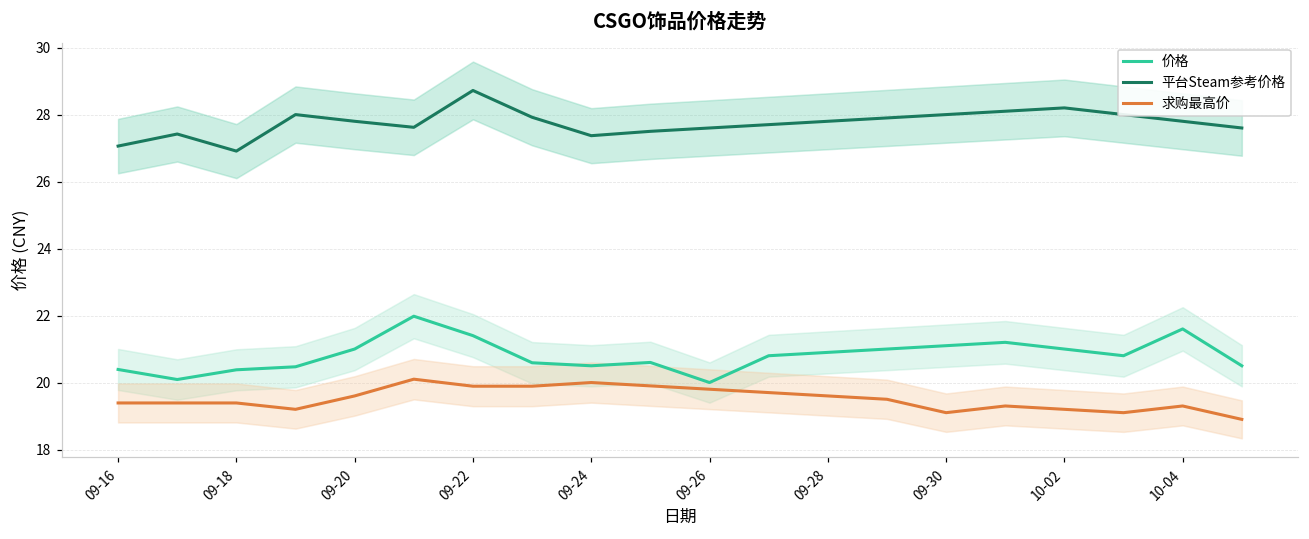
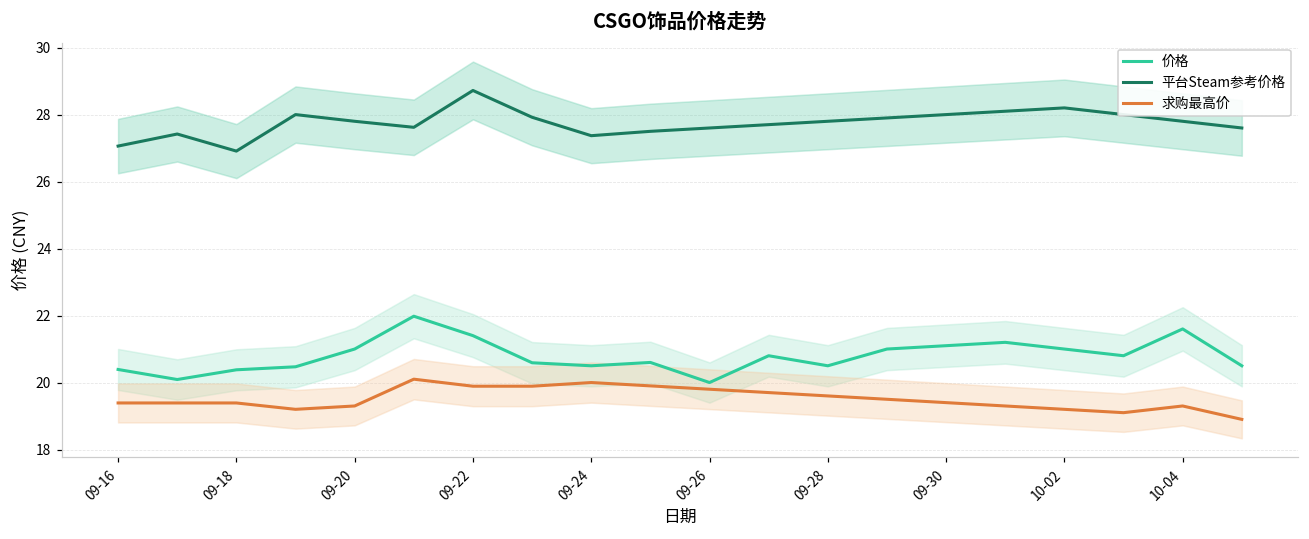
  {
    "价格": {
      "09-16": 20.4,
      "09-18": 20.4,
      "09-20": 21.0,
      "09-22": 21.4,
      "09-24": 20.5,
      "09-26": 20.0,
-     "09-28": 20.9,
+     "09-28": 20.5,
      "09-30": 21.1,
      "10-02": 21.0,
      "10-04": 21.6
    },
    "平台Steam参考价格": {
      "09-16": 27.1,
      "09-18": 26.9,
      "09-20": 27.8,
      "09-22": 28.7,
      "09-24": 27.4,
      "09-26": 27.6,
      "09-28": 27.8,
      "09-30": 28.0,
      "10-02": 28.2,
      "10-04": 27.8
    },
    "求购最高价": {
      "09-16": 19.4,
      "09-18": 19.4,
-     "09-20": 19.6,
+     "09-20": 19.3,
      "09-22": 19.9,
      "09-24": 20.0,
      "09-26": 19.8,
      "09-28": 19.6,
-     "09-30": 19.1,
+     "09-30": 19.4,
      "10-02": 19.2,
      "10-04": 19.3
    }
  }
